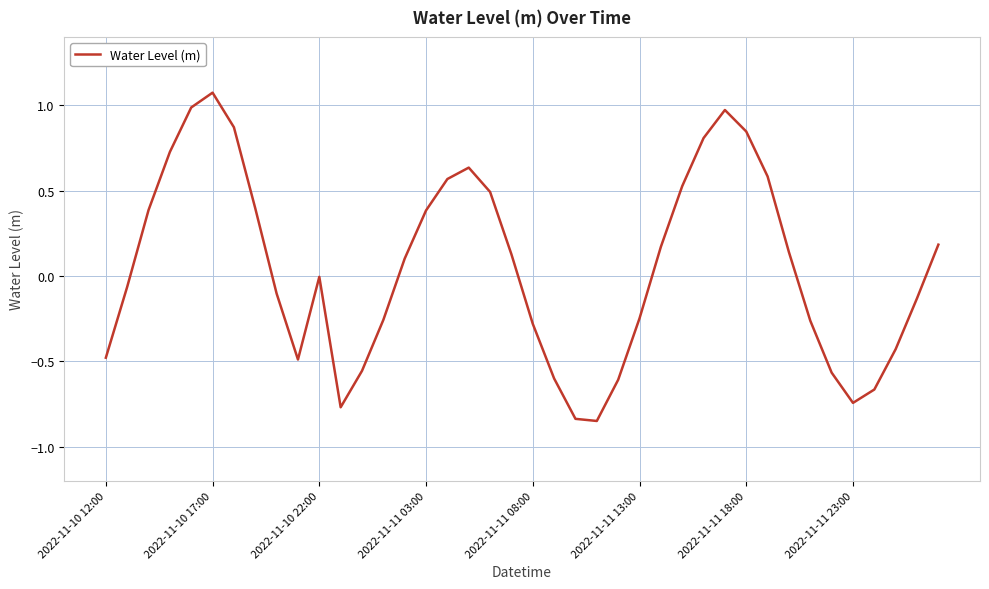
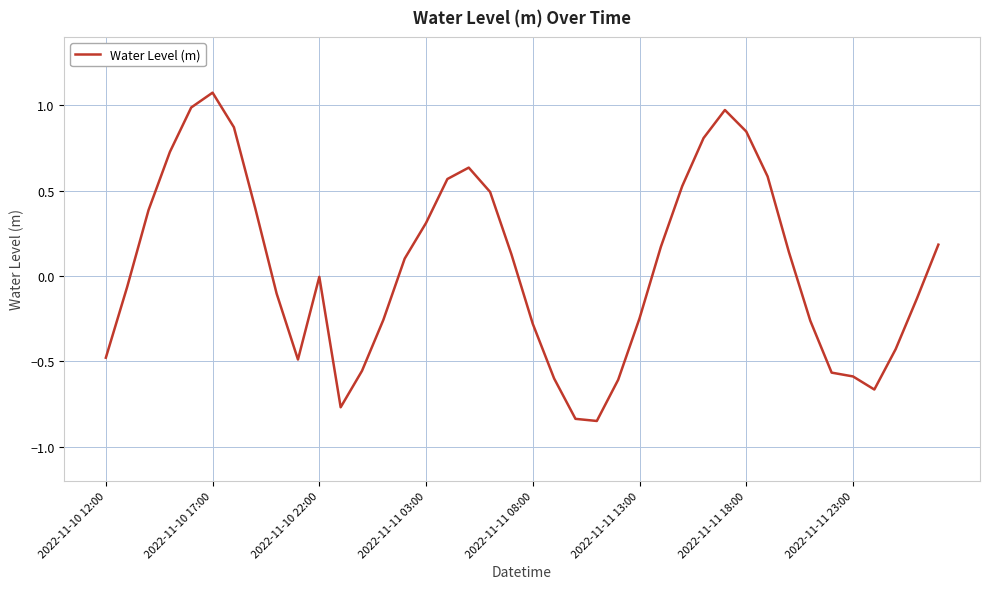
  {
    "2022-11-10 12:00": -0.48,
    "2022-11-10 17:00": 1.07,
    "2022-11-10 22:00": -0.01,
-   "2022-11-11 03:00": 0.38,
+   "2022-11-11 03:00": 0.31,
    "2022-11-11 08:00": -0.28,
    "2022-11-11 13:00": -0.25,
    "2022-11-11 18:00": 0.85,
-   "2022-11-11 23:00": -0.74
+   "2022-11-11 23:00": -0.59
  }
